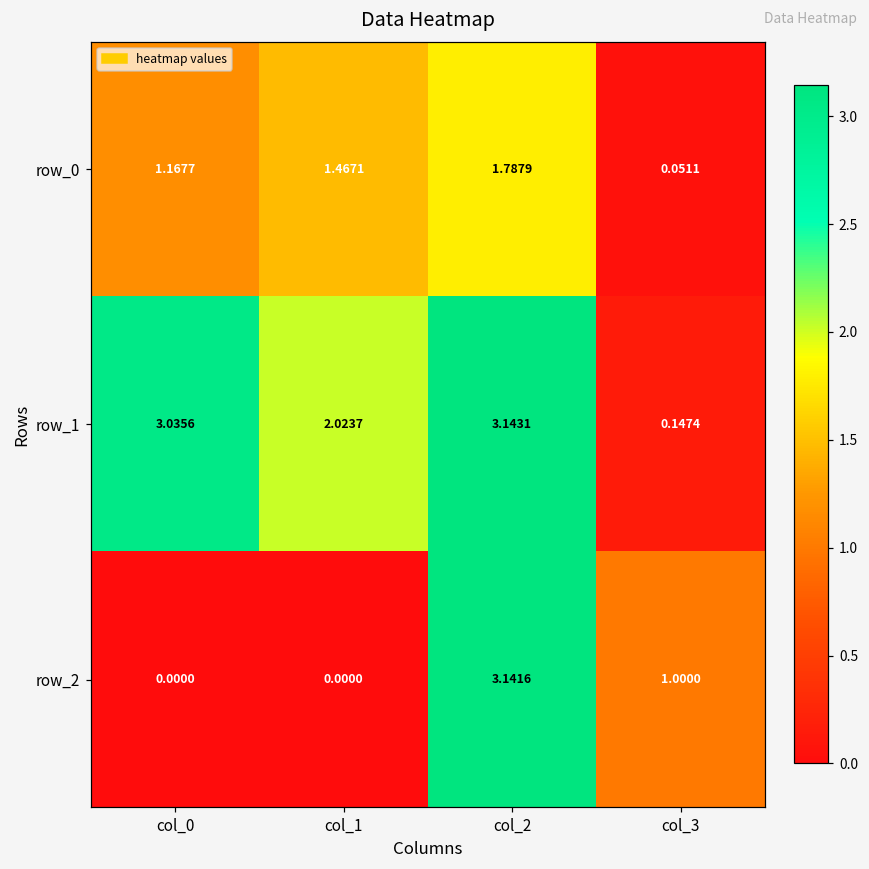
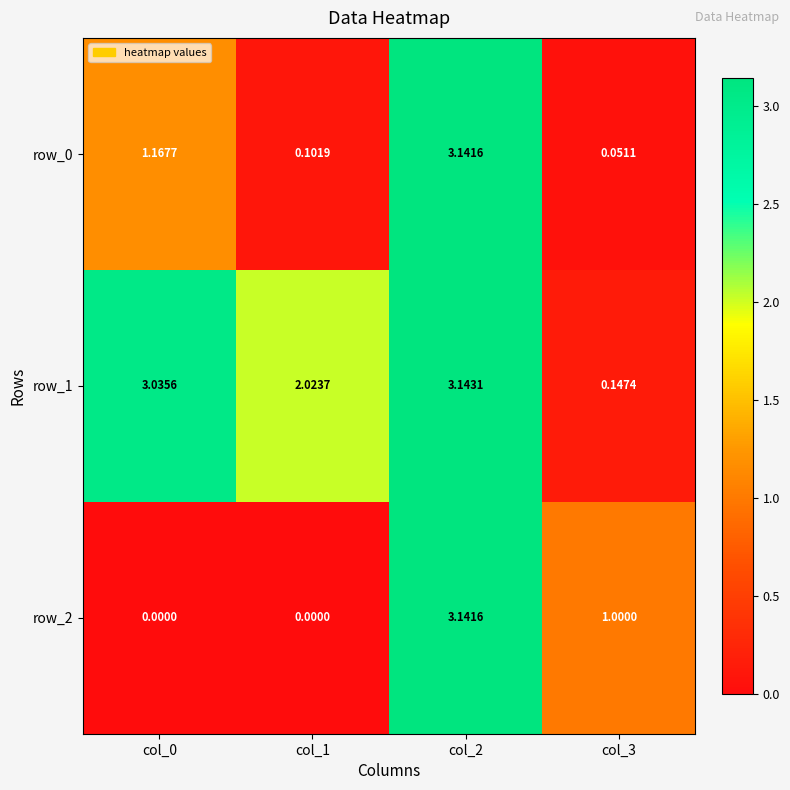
  {
    "row_0": {
      "col_0": 1.1677,
-     "col_1": 1.4671,
-     "col_2": 1.7879,
+     "col_1": 0.1019,
+     "col_2": 3.1416,
      "col_3": 0.0511
    },
    "row_1": {
      "col_0": 3.0356,
      "col_1": 2.0237,
      "col_2": 3.1431,
      "col_3": 0.1474
    },
    "row_2": {
      "col_0": 0.0000,
      "col_1": 0.0000,
      "col_2": 3.1416,
      "col_3": 1.0000
    }
  }
